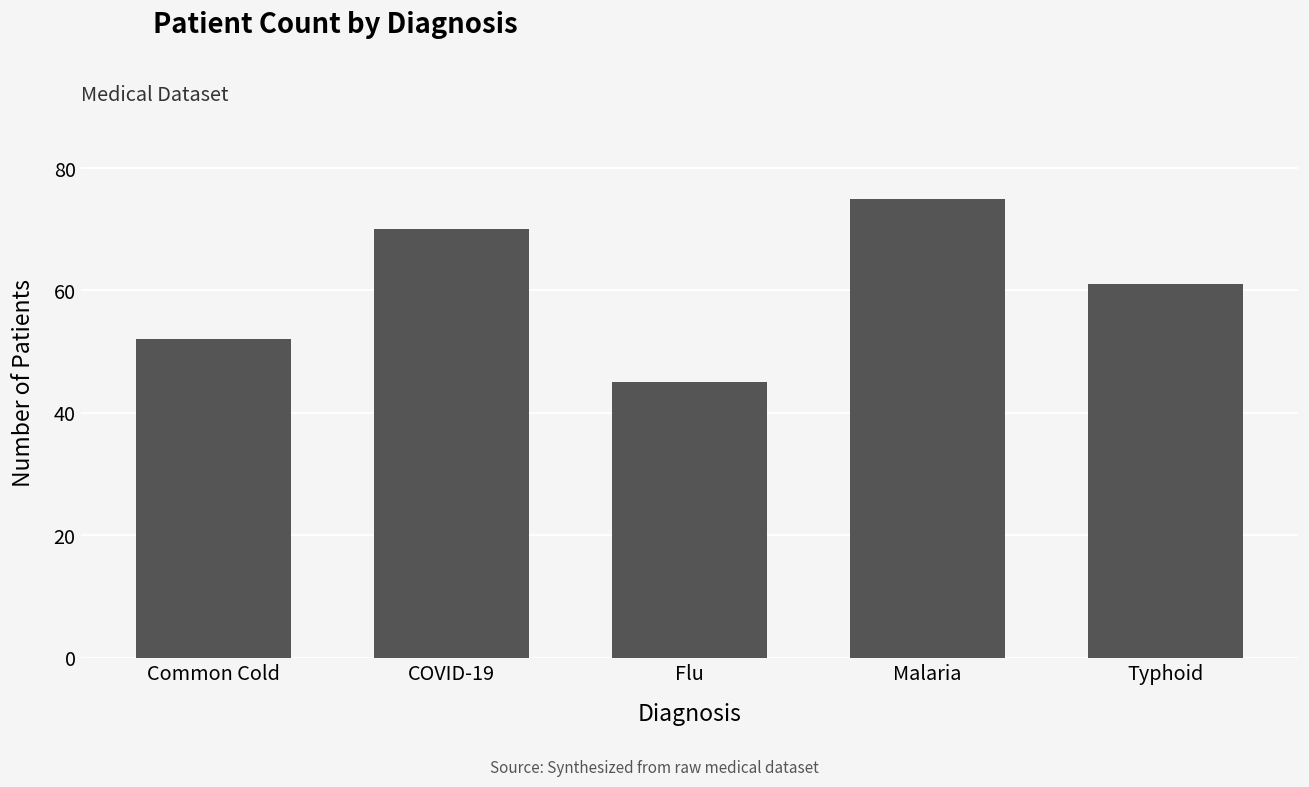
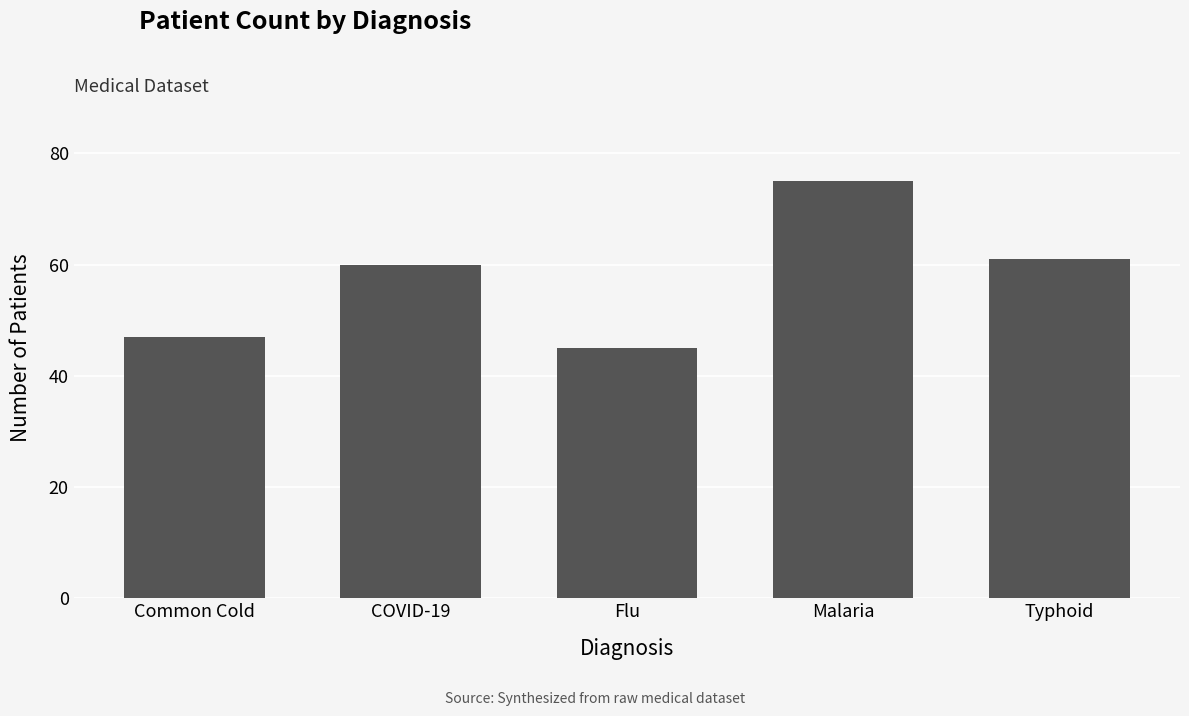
  {
-   "Common Cold": 52,
-   "COVID-19": 70,
+   "Common Cold": 47,
+   "COVID-19": 60,
    "Flu": 45,
    "Malaria": 75,
    "Typhoid": 61
  }
